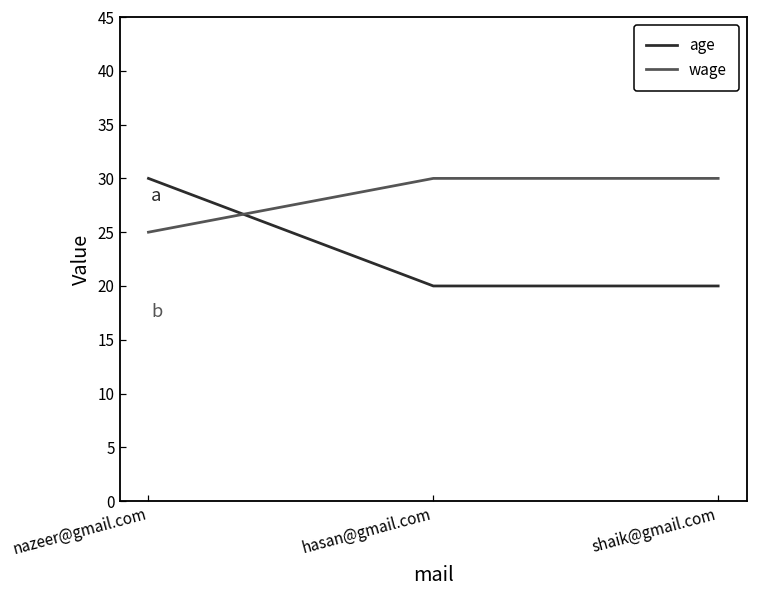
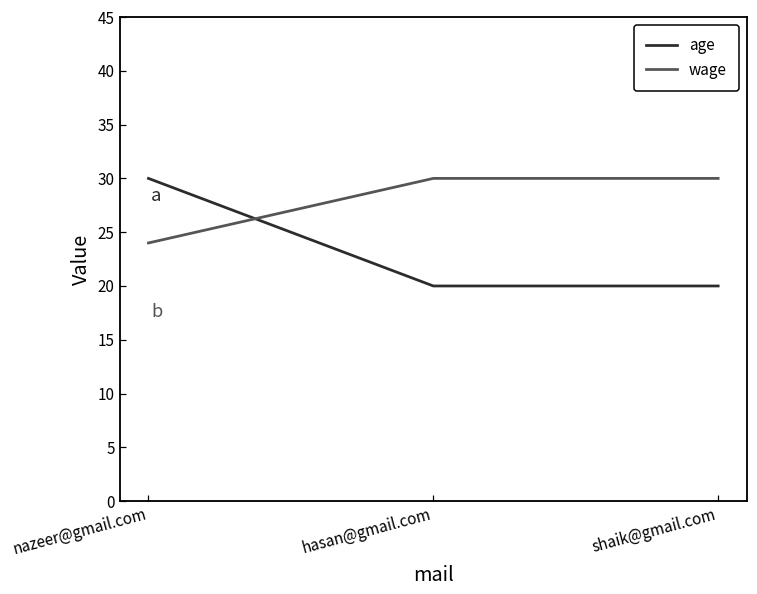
  {
    "age": {
      "nazeer@gmail.com": 30,
      "hasan@gmail.com": 20,
      "shaik@gmail.com": 20
    },
    "wage": {
-     "nazeer@gmail.com": 25,
+     "nazeer@gmail.com": 24,
      "hasan@gmail.com": 30,
      "shaik@gmail.com": 30
    }
  }
